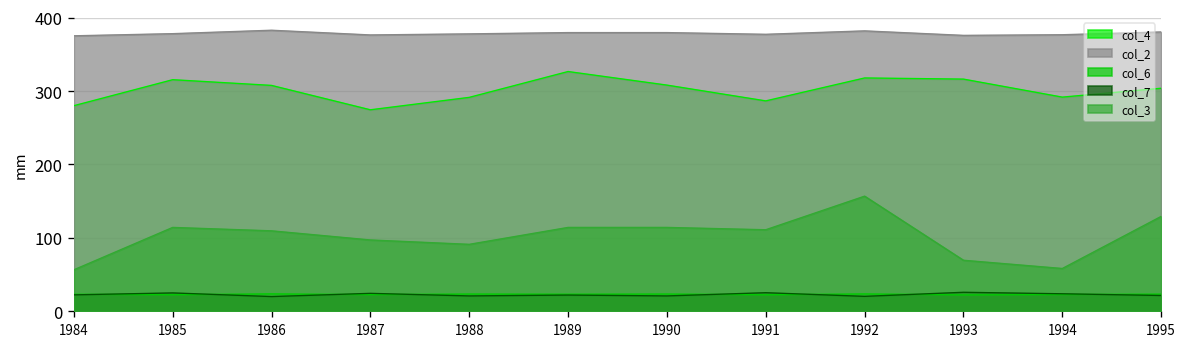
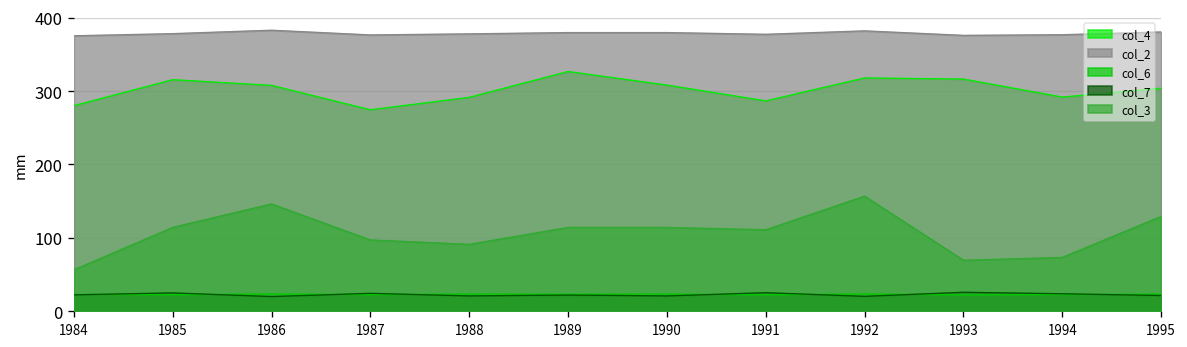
  {
    "col_2": {
      "1984": 380,
      "1985": 380,
      "1986": 380,
      "1987": 380,
      "1988": 380,
      "1989": 380,
      "1990": 380,
      "1991": 380,
      "1992": 380,
      "1993": 380,
      "1994": 380,
      "1995": 380
    },
    "col_3": {
      "1984": 60,
      "1985": 110,
-     "1986": 110,
+     "1986": 150,
      "1987": 100,
      "1988": 90,
      "1989": 110,
      "1990": 110,
      "1991": 110,
      "1992": 160,
      "1993": 70,
-     "1994": 60,
+     "1994": 70,
      "1995": 130
    }
  }
